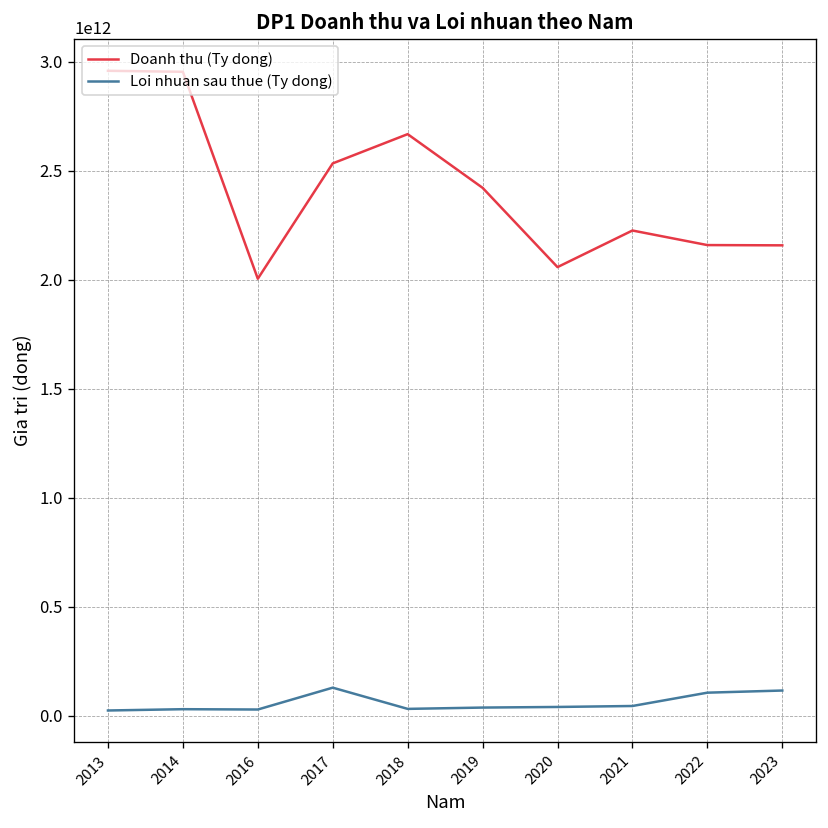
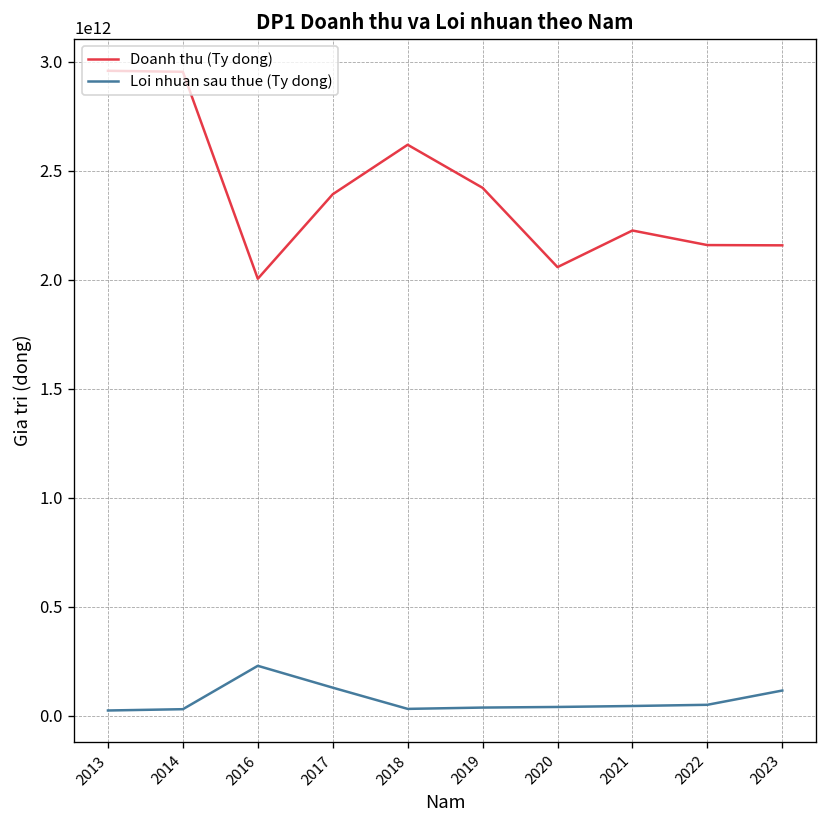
  {
    "Doanh thu (Ty dong)": {
      "2016": 2010000000000,
-     "2017": 2530000000000,
-     "2018": 2670000000000,
+     "2017": 2390000000000,
+     "2018": 2620000000000,
      "2019": 2420000000000,
      "2020": 2060000000000,
      "2021": 2230000000000,
      "2022": 2160000000000,
      "2023": 2160000000000
    },
    "Loi nhuan sau thue (Ty dong)": {
      "2013": 20000000000,
      "2014": 30000000000,
-     "2016": 30000000000,
+     "2016": 230000000000,
      "2017": 130000000000,
      "2018": 30000000000,
      "2019": 40000000000,
      "2020": 40000000000,
      "2021": 40000000000,
-     "2022": 110000000000,
+     "2022": 50000000000,
      "2023": 120000000000
    }
  }
